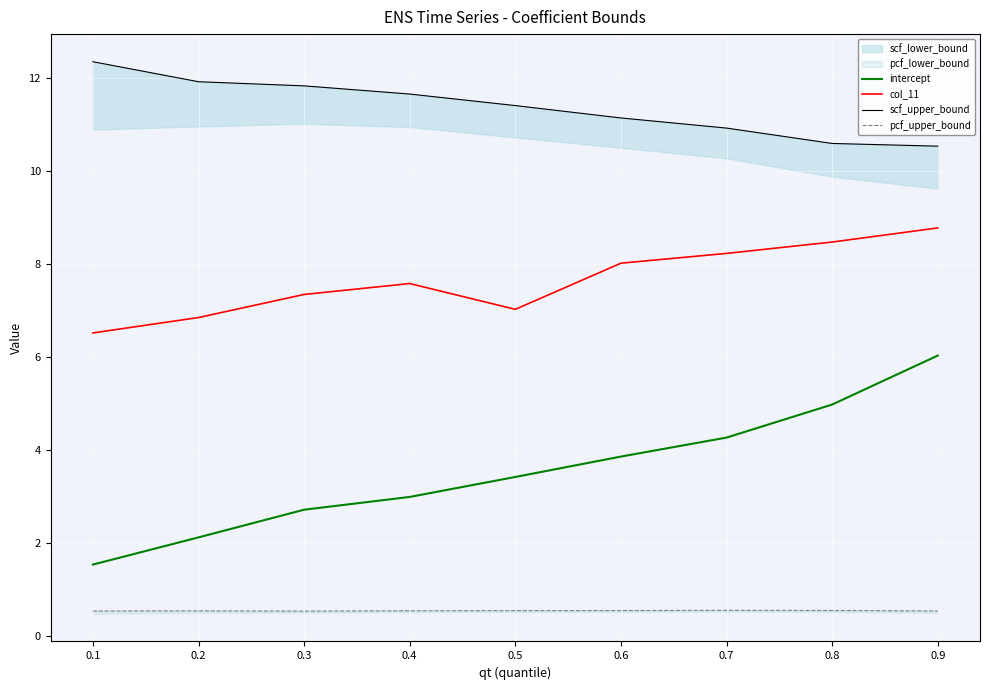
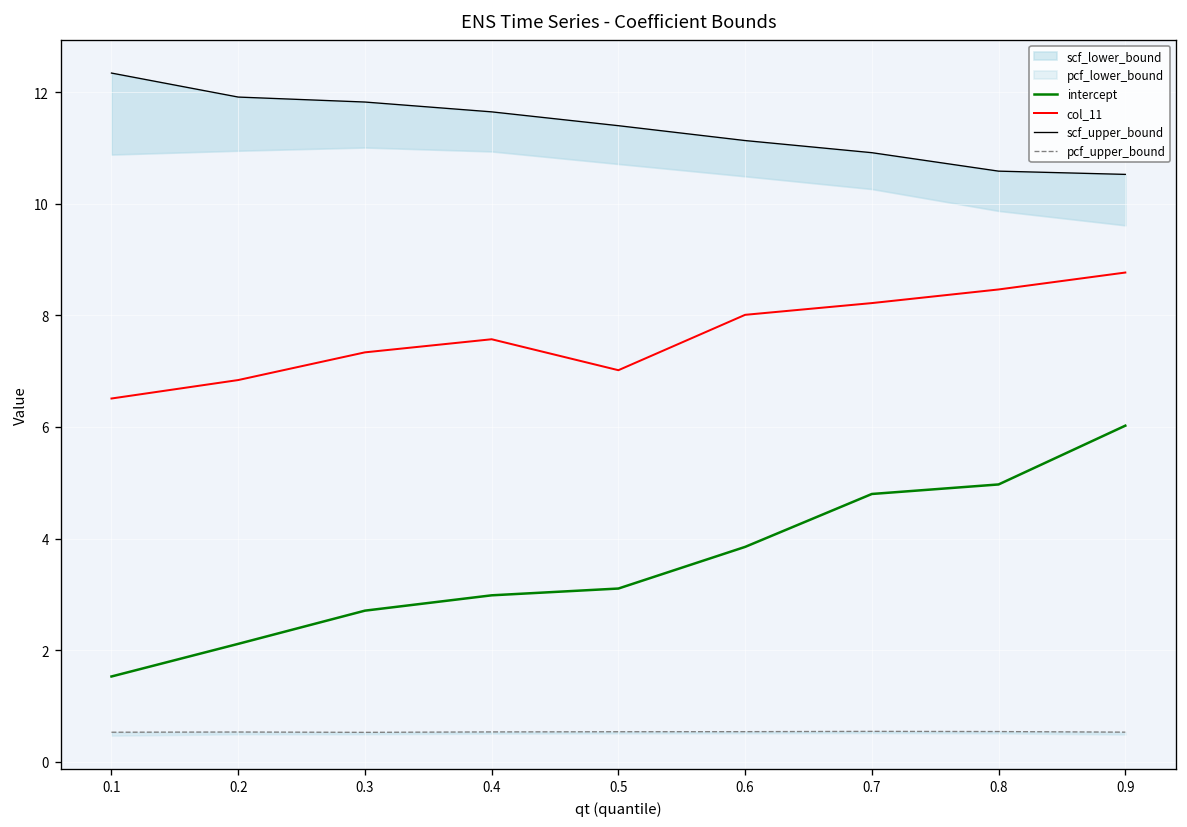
  {
    "intercept": {
      "0.1": 1.5,
      "0.2": 2.1,
      "0.3": 2.7,
      "0.4": 3.0,
-     "0.5": 3.4,
+     "0.5": 3.1,
      "0.6": 3.9,
-     "0.7": 4.3,
+     "0.7": 4.8,
      "0.8": 5.0,
      "0.9": 6.0
    },
    "col_11": {
      "0.1": 6.5,
      "0.2": 6.8,
      "0.3": 7.3,
      "0.4": 7.6,
      "0.5": 7.0,
      "0.6": 8.0,
      "0.7": 8.2,
      "0.8": 8.5,
      "0.9": 8.8
    }
  }
